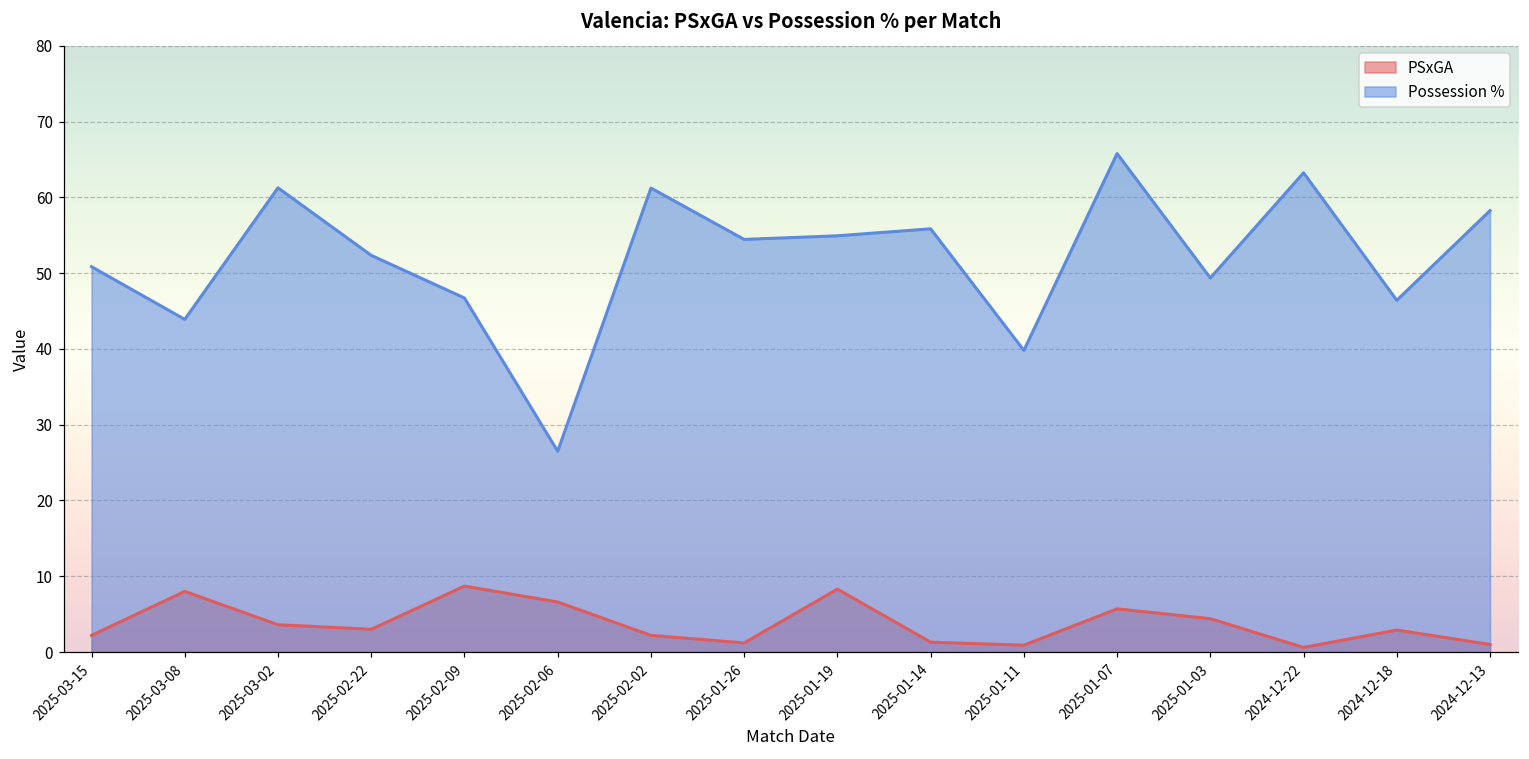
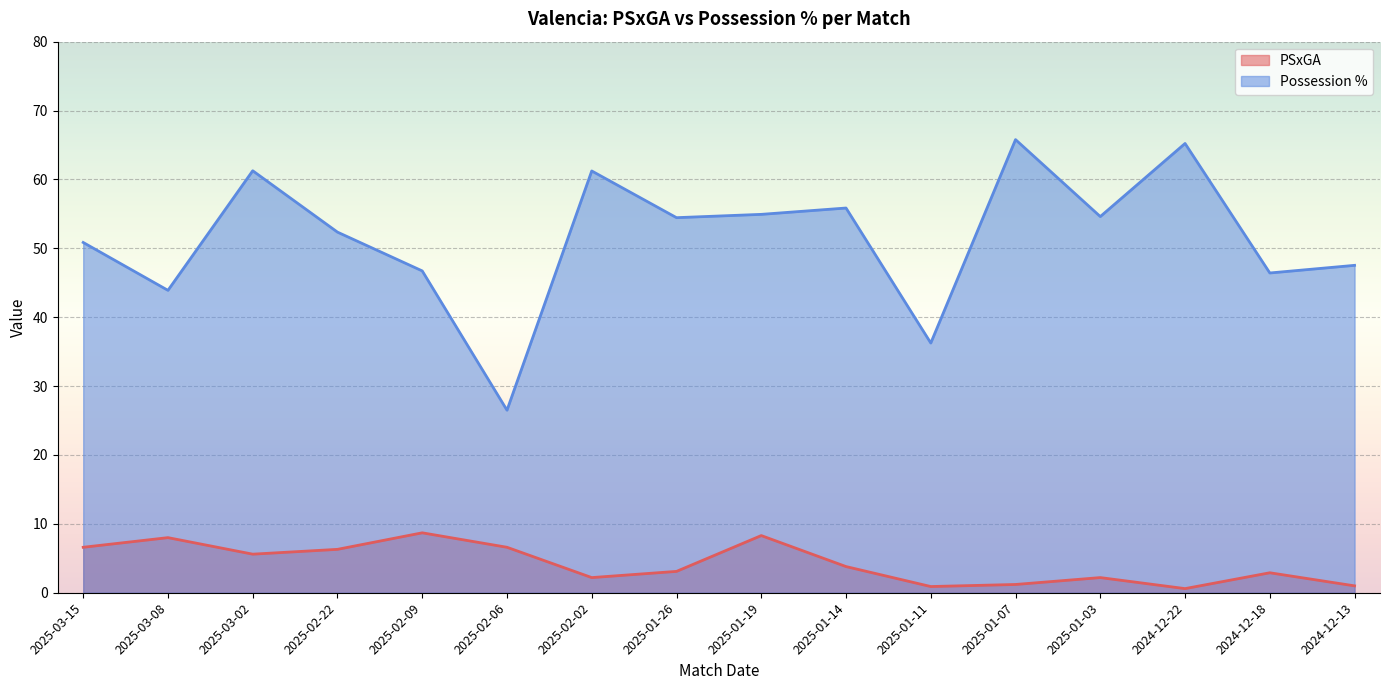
  {
    "PSxGA": {
-     "2025-03-15": 2,
+     "2025-03-15": 7,
      "2025-03-08": 8,
-     "2025-03-02": 4,
-     "2025-02-22": 3,
+     "2025-03-02": 6,
+     "2025-02-22": 6,
      "2025-02-09": 9,
      "2025-02-06": 7,
      "2025-02-02": 2,
-     "2025-01-26": 1,
+     "2025-01-26": 3,
      "2025-01-19": 8,
-     "2025-01-14": 1,
+     "2025-01-14": 4,
      "2025-01-11": 1,
-     "2025-01-07": 6,
-     "2025-01-03": 4,
+     "2025-01-07": 1,
+     "2025-01-03": 2,
      "2024-12-22": 1,
      "2024-12-18": 3,
      "2024-12-13": 1
    },
    "Possession %": {
      "2025-03-15": 51,
      "2025-03-08": 44,
      "2025-03-02": 61,
      "2025-02-22": 52,
      "2025-02-09": 47,
      "2025-02-06": 27,
      "2025-02-02": 61,
      "2025-01-26": 54,
      "2025-01-19": 55,
      "2025-01-14": 56,
-     "2025-01-11": 40,
+     "2025-01-11": 36,
      "2025-01-07": 66,
-     "2025-01-03": 49,
-     "2024-12-22": 63,
+     "2025-01-03": 55,
+     "2024-12-22": 65,
      "2024-12-18": 46,
-     "2024-12-13": 58
+     "2024-12-13": 48
    }
  }
